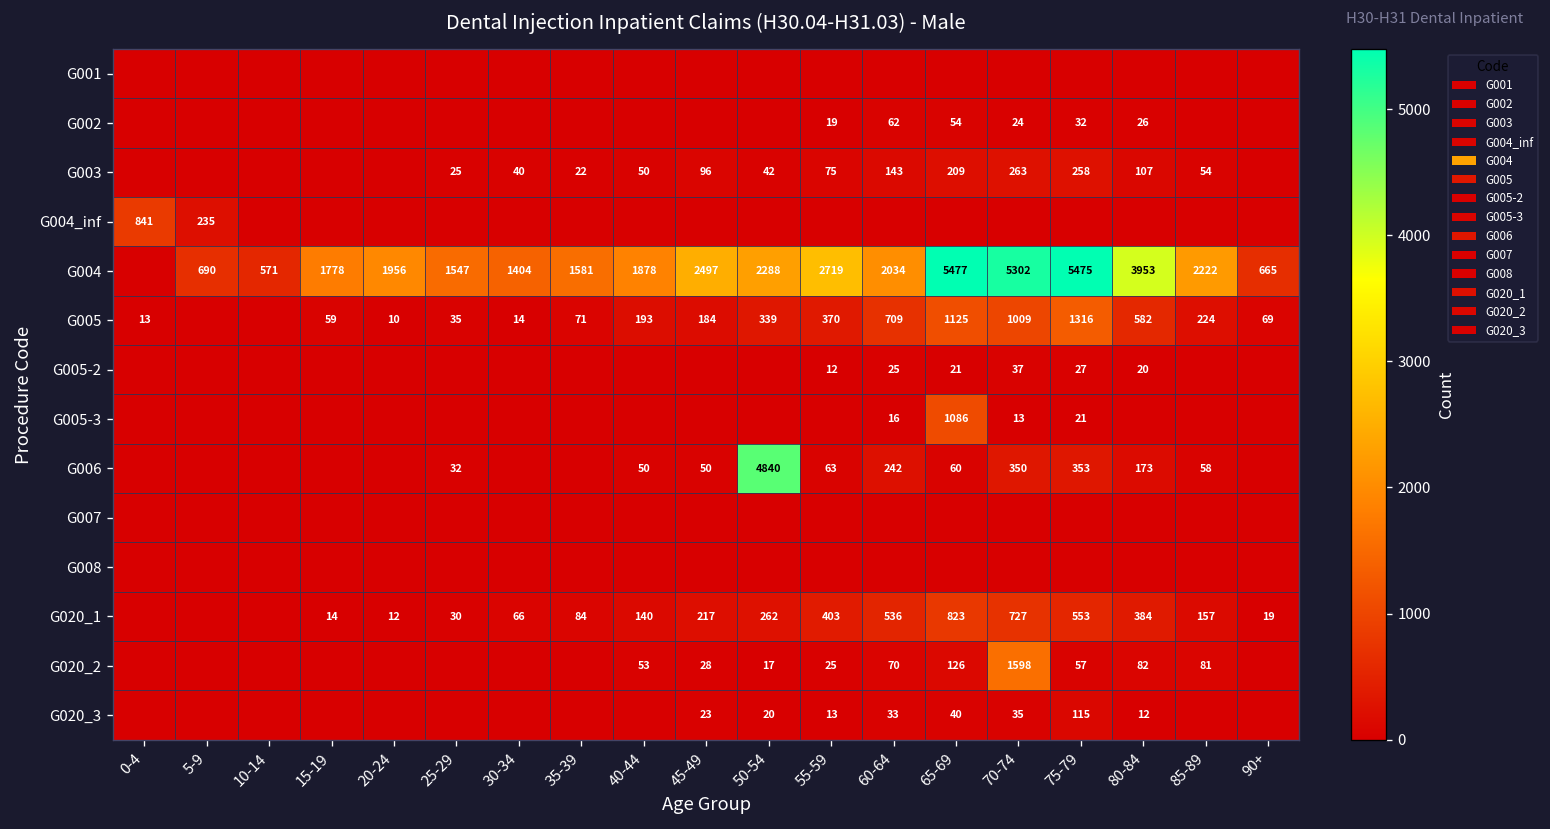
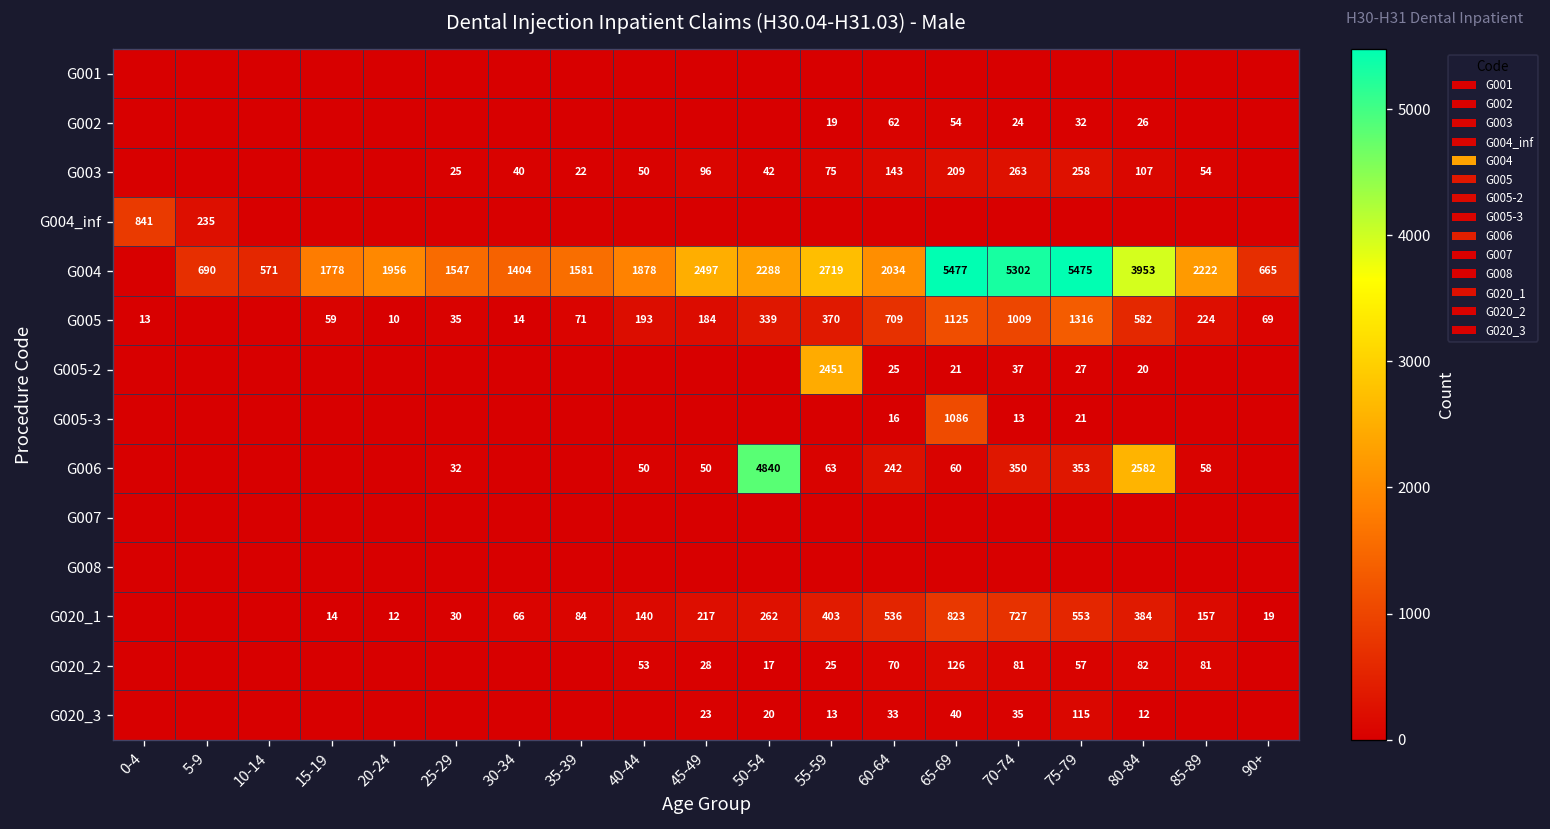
  {
    "G002": {
      "55-59": 19,
      "60-64": 62,
      "65-69": 54,
      "70-74": 24,
      "75-79": 32,
      "80-84": 26
    },
    "G003": {
      "25-29": 25,
      "30-34": 40,
      "35-39": 22,
      "40-44": 50,
      "45-49": 96,
      "50-54": 42,
      "55-59": 75,
      "60-64": 143,
      "65-69": 209,
      "70-74": 263,
      "75-79": 258,
      "80-84": 107,
      "85-89": 54
    },
    "G004_inf": {
      "0-4": 841,
      "5-9": 235
    },
    "G004": {
      "5-9": 690,
      "10-14": 571,
      "15-19": 1778,
      "20-24": 1956,
      "25-29": 1547,
      "30-34": 1404,
      "35-39": 1581,
      "40-44": 1878,
      "45-49": 2497,
      "50-54": 2288,
      "55-59": 2719,
      "60-64": 2034,
      "65-69": 5477,
      "70-74": 5302,
      "75-79": 5475,
      "80-84": 3953,
      "85-89": 2222,
      "90+": 665
    },
    "G005": {
      "0-4": 13,
      "15-19": 59,
      "20-24": 10,
      "25-29": 35,
      "30-34": 14,
      "35-39": 71,
      "40-44": 193,
      "45-49": 184,
      "50-54": 339,
      "55-59": 370,
      "60-64": 709,
      "65-69": 1125,
      "70-74": 1009,
      "75-79": 1316,
      "80-84": 582,
      "85-89": 224,
      "90+": 69
    },
    "G005-2": {
-     "55-59": 12,
+     "55-59": 2451,
      "60-64": 25,
      "65-69": 21,
      "70-74": 37,
      "75-79": 27,
      "80-84": 20
    },
    "G005-3": {
      "60-64": 16,
      "65-69": 1086,
      "70-74": 13,
      "75-79": 21
    },
    "G006": {
      "25-29": 32,
      "40-44": 50,
      "45-49": 50,
      "50-54": 4840,
      "55-59": 63,
      "60-64": 242,
      "65-69": 60,
      "70-74": 350,
      "75-79": 353,
-     "80-84": 173,
+     "80-84": 2582,
      "85-89": 58
    },
    "G020_1": {
      "15-19": 14,
      "20-24": 12,
      "25-29": 30,
      "30-34": 66,
      "35-39": 84,
      "40-44": 140,
      "45-49": 217,
      "50-54": 262,
      "55-59": 403,
      "60-64": 536,
      "65-69": 823,
      "70-74": 727,
      "75-79": 553,
      "80-84": 384,
      "85-89": 157,
      "90+": 19
    },
    "G020_2": {
      "40-44": 53,
      "45-49": 28,
      "50-54": 17,
      "55-59": 25,
      "60-64": 70,
      "65-69": 126,
-     "70-74": 1598,
+     "70-74": 81,
      "75-79": 57,
      "80-84": 82,
      "85-89": 81
    },
    "G020_3": {
      "45-49": 23,
      "50-54": 20,
      "55-59": 13,
      "60-64": 33,
      "65-69": 40,
      "70-74": 35,
      "75-79": 115,
      "80-84": 12
    }
  }
